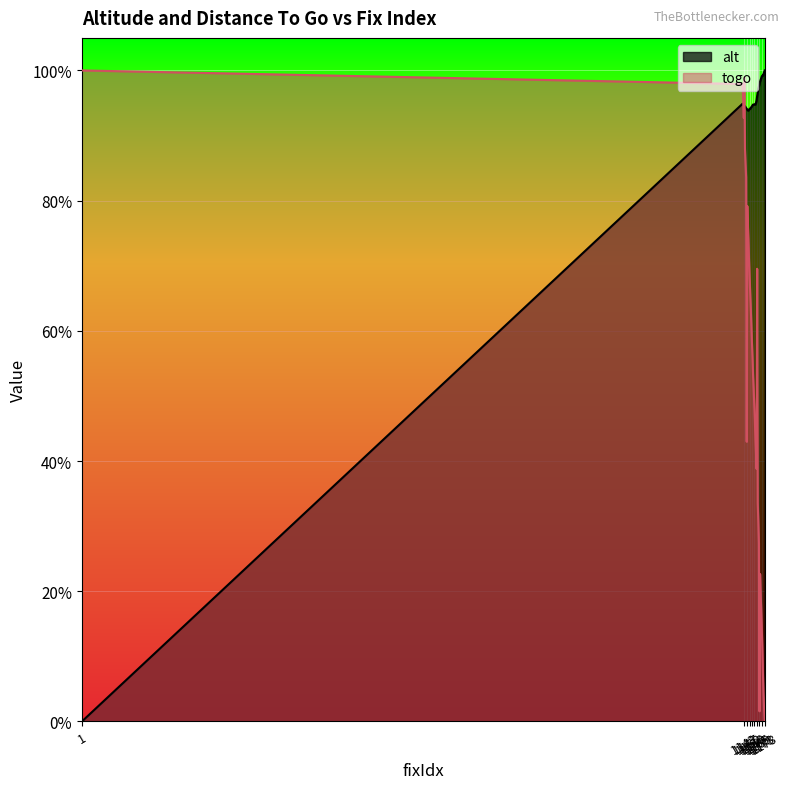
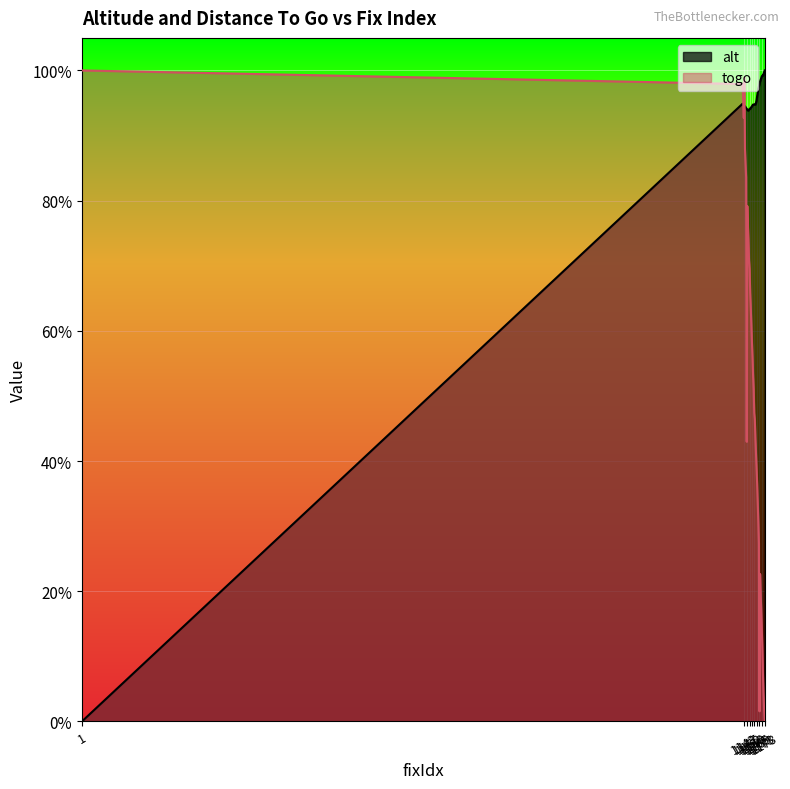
  {
    "alt": {
      "1": "0%",
      "1143": "95%",
      "1147": "94%",
      "1152": "94%",
      "1156": "95%",
      "1160": "95%",
      "1165": "96%",
      "1169": "98%",
      "1173": "99%",
      "1178": "100%"
    },
    "togo": {
      "1": "100%",
      "1147": "43%",
-     "1152": "68%",
+     "1152": "70%",
      "1156": "58%",
-     "1160": "49%",
-     "1165": "70%",
+     "1160": "47%",
+     "1165": "36%",
      "1169": "2%",
      "1173": "14%",
      "1178": "0%"
    }
  }
